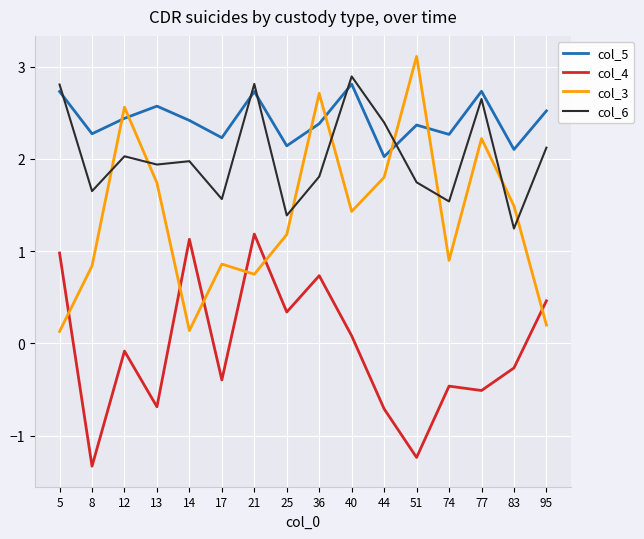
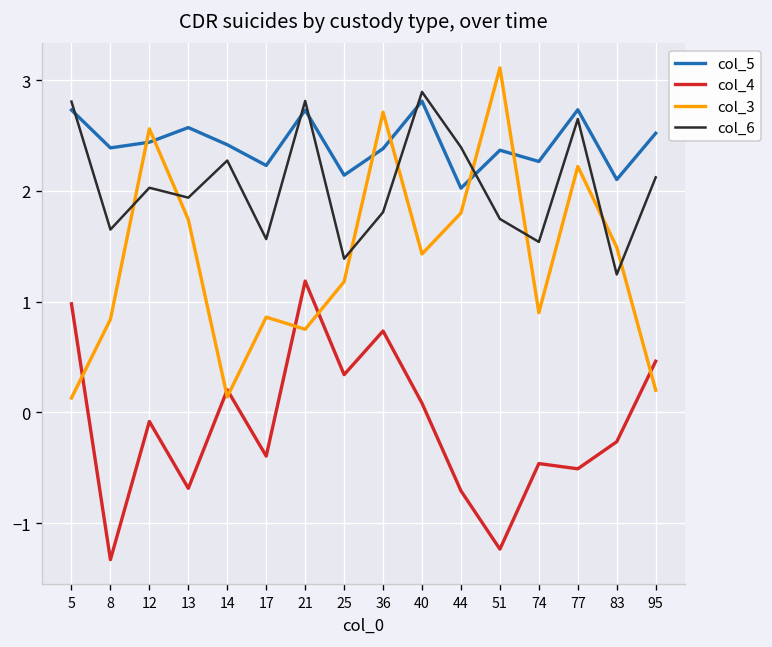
  {
    "col_5": {
      "5": 2.7,
-     "8": 2.3,
+     "8": 2.4,
      "12": 2.4,
      "13": 2.6,
      "14": 2.4,
      "17": 2.2,
      "21": 2.7,
      "25": 2.1,
      "36": 2.4,
      "40": 2.8,
      "44": 2.0,
      "51": 2.4,
      "74": 2.3,
      "77": 2.7,
      "83": 2.1,
      "95": 2.5
    },
    "col_4": {
      "5": 1.0,
      "8": -1.3,
      "12": -0.1,
      "13": -0.7,
-     "14": 1.1,
+     "14": 0.2,
      "17": -0.4,
      "21": 1.2,
      "25": 0.3,
      "36": 0.7,
      "40": 0.1,
      "44": -0.7,
      "51": -1.2,
      "74": -0.5,
      "77": -0.5,
      "83": -0.3,
      "95": 0.5
    },
    "col_3": {
      "5": 0.1,
      "8": 0.8,
      "12": 2.6,
      "13": 1.7,
      "14": 0.1,
      "17": 0.9,
      "21": 0.8,
      "25": 1.2,
      "36": 2.7,
      "40": 1.4,
      "44": 1.8,
      "51": 3.1,
      "74": 0.9,
      "77": 2.2,
      "83": 1.5,
      "95": 0.2
    },
    "col_6": {
      "5": 2.8,
      "8": 1.7,
      "12": 2.0,
      "13": 1.9,
-     "14": 2.0,
+     "14": 2.3,
      "17": 1.6,
      "21": 2.8,
      "25": 1.4,
      "36": 1.8,
      "40": 2.9,
      "44": 2.4,
      "51": 1.7,
      "74": 1.5,
      "77": 2.6,
      "83": 1.2,
      "95": 2.1
    }
  }
